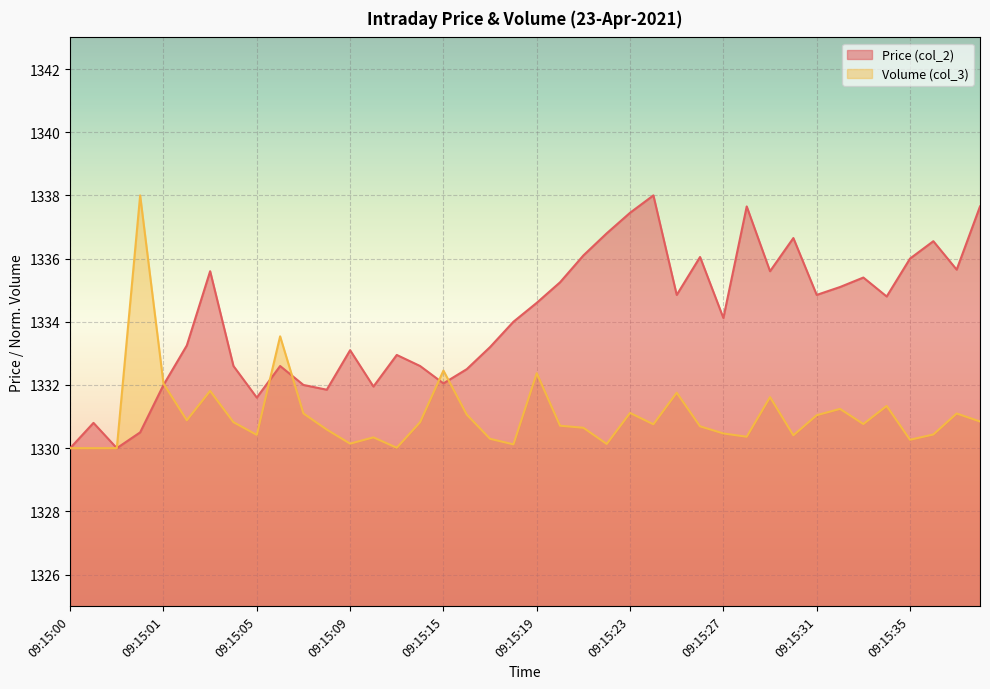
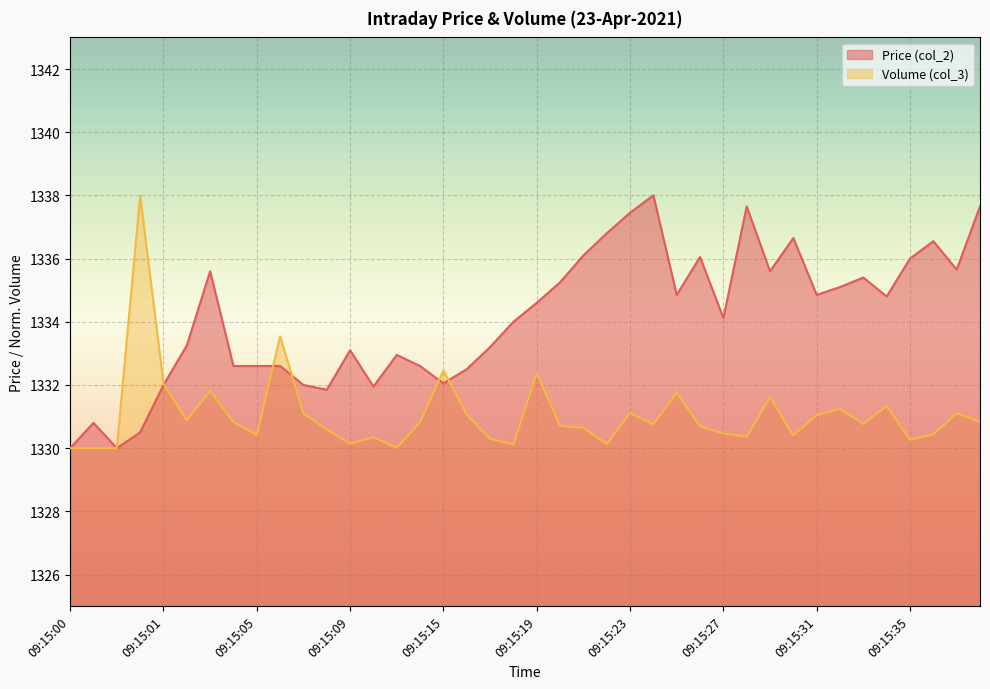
  {
    "Price (col_2)": {
-     "09:15:05": 1331.6,
+     "09:15:05": 1332.6,
      "09:15:09": 1333.1,
      "09:15:15": 1332.1,
      "09:15:19": 1334.6,
      "09:15:23": 1337.5,
      "09:15:27": 1334.1,
      "09:15:31": 1334.9,
      "09:15:35": 1336.0
    },
    "Volume (col_3)": {
      "09:15:05": 1330.4,
      "09:15:09": 1330.1,
      "09:15:15": 1332.5,
      "09:15:19": 1332.4,
      "09:15:23": 1331.1,
      "09:15:27": 1330.5,
      "09:15:31": 1331.0,
      "09:15:35": 1330.3
    }
  }
